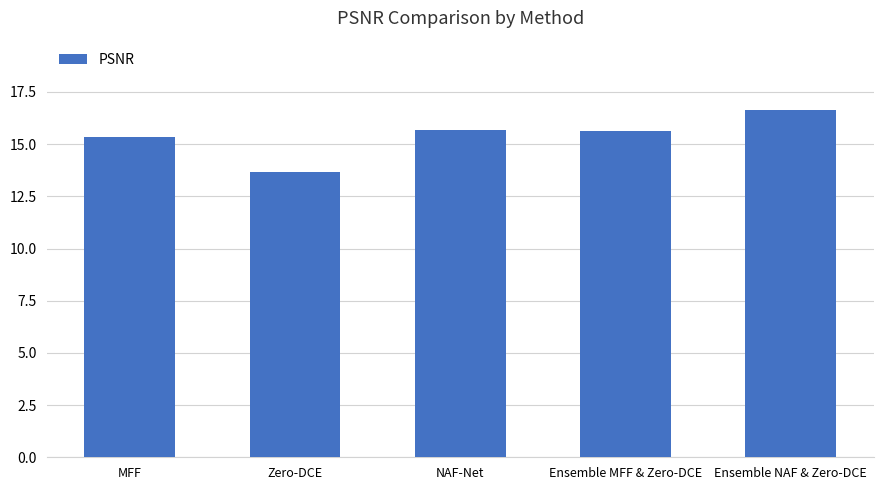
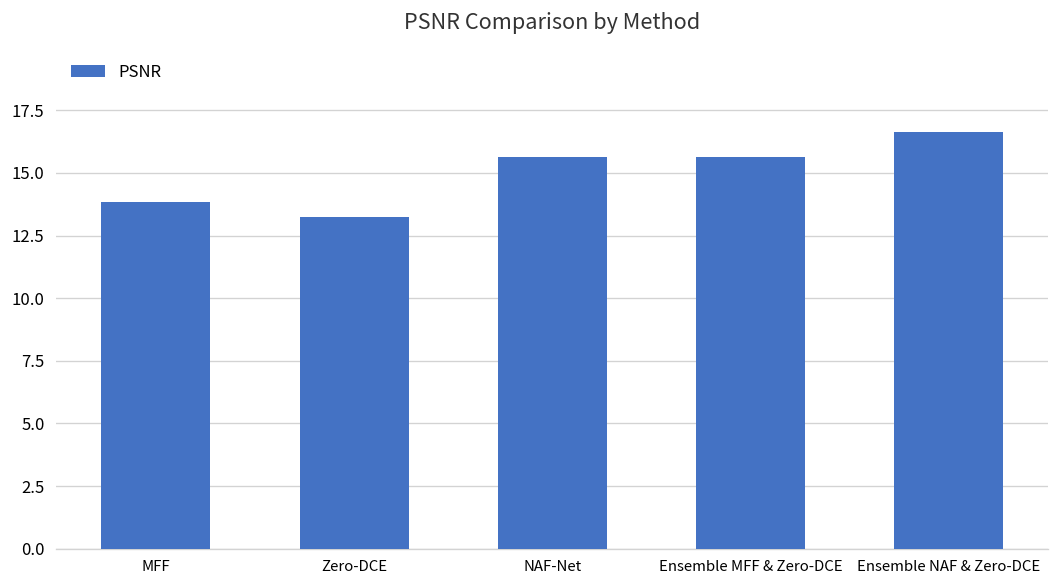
  {
-   "MFF": 15.3,
-   "Zero-DCE": 13.7,
+   "MFF": 13.9,
+   "Zero-DCE": 13.2,
    "NAF-Net": 15.7,
    "Ensemble MFF & Zero-DCE": 15.6,
    "Ensemble NAF & Zero-DCE": 16.6
  }
